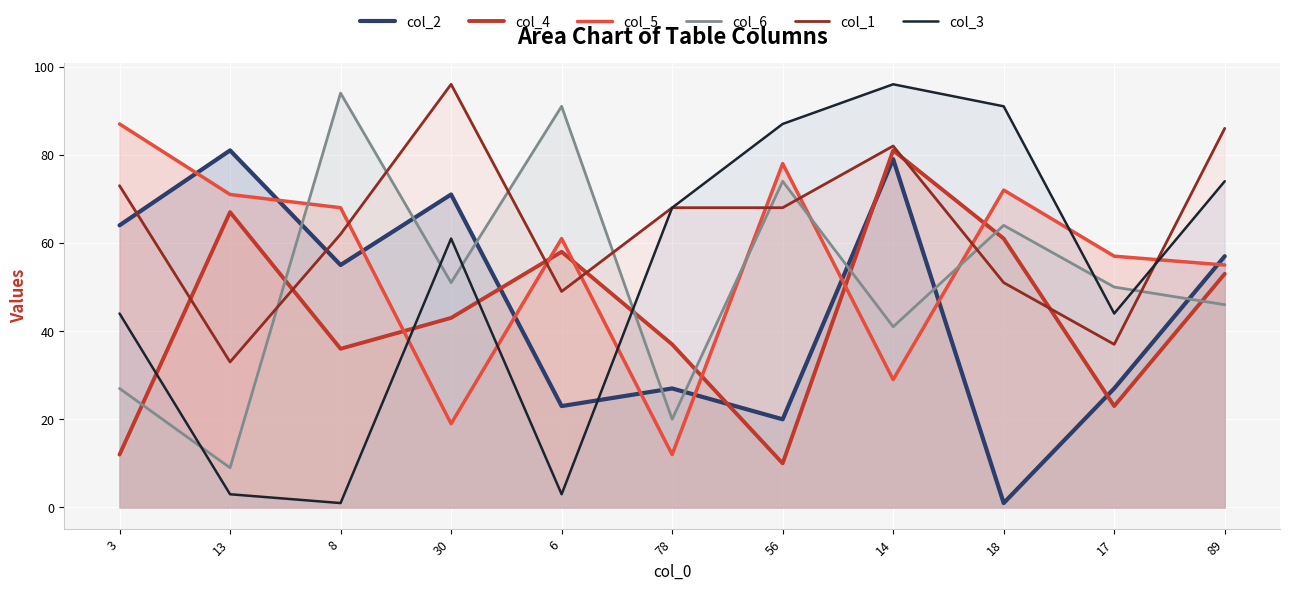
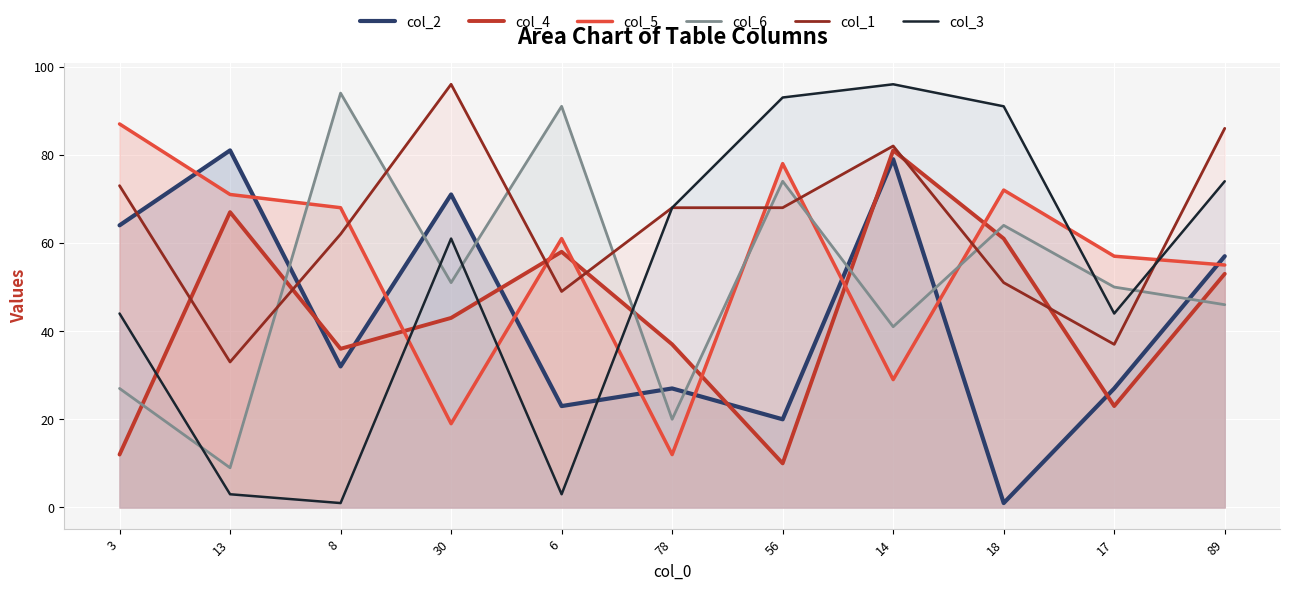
  {
    "col_2": {
      "3": 64,
      "13": 81,
-     "8": 55,
+     "8": 32,
      "30": 71,
      "6": 23,
      "78": 27,
      "56": 20,
      "14": 79,
      "18": 1,
      "17": 27,
      "89": 57
    },
    "col_6": {
      "3": 27,
      "13": 9,
      "8": 94,
      "30": 51,
      "6": 91,
      "78": 20,
      "56": 74,
      "14": 41,
      "18": 64,
      "17": 50,
      "89": 46
    },
    "col_3": {
      "3": 44,
      "13": 3,
      "8": 1,
      "30": 61,
      "6": 3,
-     "56": 87,
+     "56": 93,
      "14": 96,
      "18": 91,
      "17": 44,
      "89": 74
    }
  }
